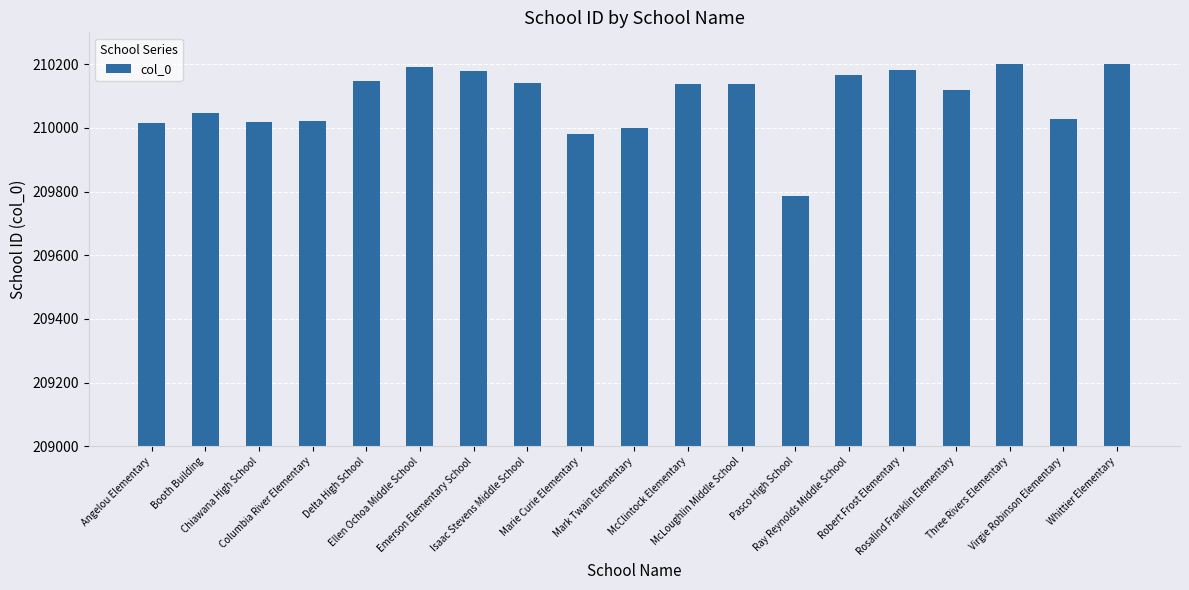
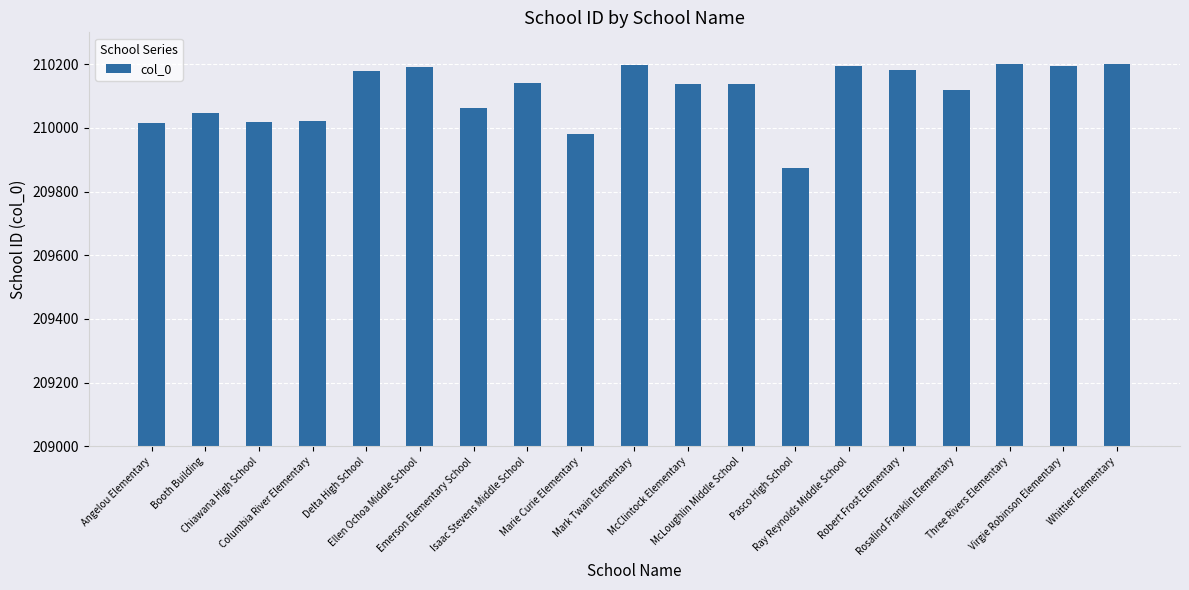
  {
    "Angelou Elementary": 210010,
    "Booth Building": 210050,
    "Chiawana High School": 210020,
    "Columbia River Elementary": 210020,
-   "Delta High School": 210150,
+   "Delta High School": 210180,
    "Ellen Ochoa Middle School": 210190,
-   "Emerson Elementary School": 210180,
+   "Emerson Elementary School": 210060,
    "Isaac Stevens Middle School": 210140,
    "Marie Curie Elementary": 209980,
-   "Mark Twain Elementary": 210000,
+   "Mark Twain Elementary": 210200,
    "McClintock Elementary": 210140,
    "McLoughlin Middle School": 210140,
-   "Pasco High School": 209790,
-   "Ray Reynolds Middle School": 210170,
+   "Pasco High School": 209870,
+   "Ray Reynolds Middle School": 210190,
    "Robert Frost Elementary": 210180,
    "Rosalind Franklin Elementary": 210120,
    "Three Rivers Elementary": 210200,
-   "Virgie Robinson Elementary": 210030,
+   "Virgie Robinson Elementary": 210200,
    "Whittier Elementary": 210200
  }
